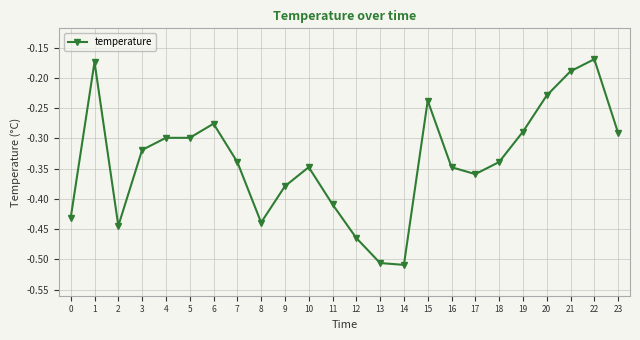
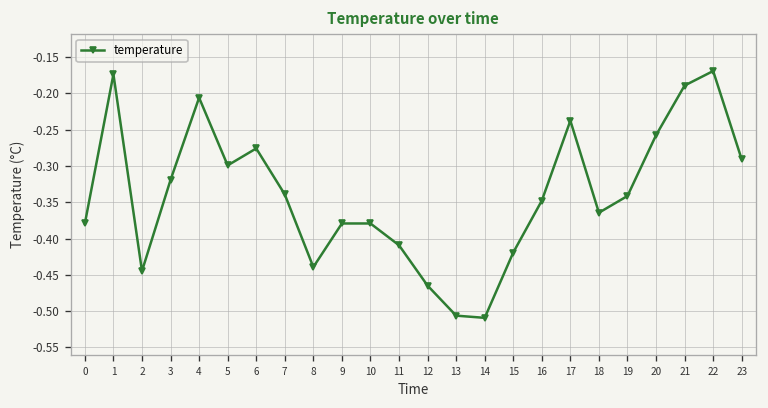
  {
-   "0": -0.43,
+   "0": -0.38,
    "1": -0.17,
    "2": -0.44,
    "3": -0.32,
-   "4": -0.30,
+   "4": -0.21,
    "5": -0.30,
    "6": -0.28,
    "7": -0.34,
    "8": -0.44,
    "9": -0.38,
-   "10": -0.35,
+   "10": -0.38,
    "11": -0.41,
    "12": -0.46,
    "13": -0.51,
    "14": -0.51,
-   "15": -0.24,
+   "15": -0.42,
    "16": -0.35,
-   "17": -0.36,
-   "18": -0.34,
-   "19": -0.29,
-   "20": -0.23,
+   "17": -0.24,
+   "18": -0.36,
+   "19": -0.34,
+   "20": -0.26,
    "21": -0.19,
    "22": -0.17,
    "23": -0.29
  }
